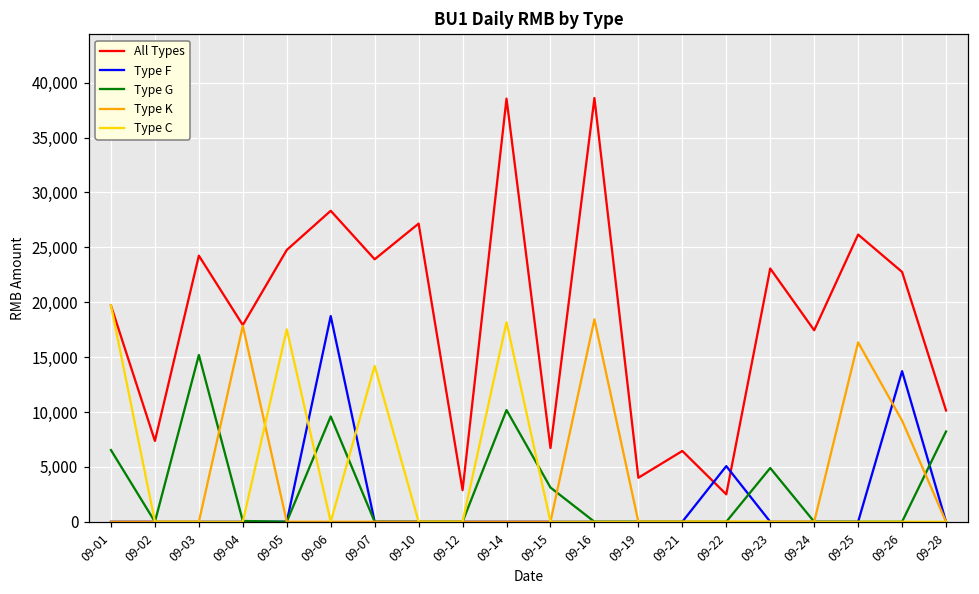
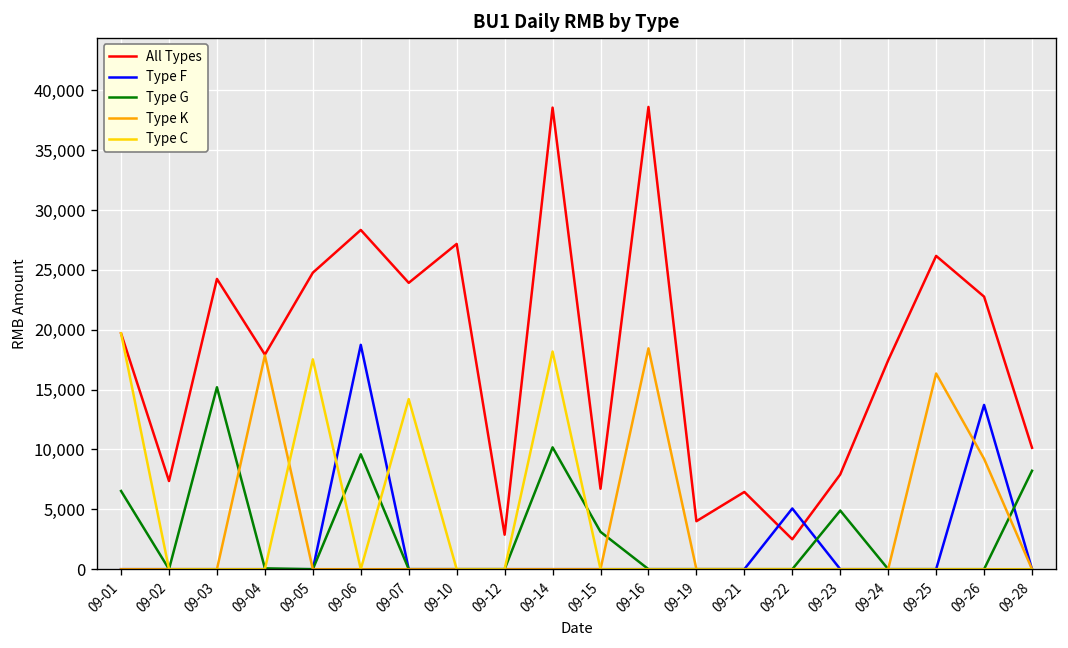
  {
    "All Types": {
      "09-02": "7,000",
      "09-03": "24,000",
      "09-05": "25,000",
      "09-06": "28,000",
      "09-07": "24,000",
      "09-10": "27,000",
      "09-12": "3,000",
      "09-14": "39,000",
      "09-15": "7,000",
      "09-16": "39,000",
      "09-19": "4,000",
      "09-21": "6,000",
      "09-22": "2,000",
-     "09-23": "23,000",
+     "09-23": "8,000",
      "09-24": "17,000",
      "09-25": "26,000",
      "09-26": "23,000",
      "09-28": "10,000"
    },
    "Type F": {
      "09-06": "19,000",
      "09-22": "5,000",
      "09-26": "14,000"
    },
    "Type G": {
      "09-01": "7,000",
      "09-03": "15,000",
      "09-06": "10,000",
      "09-14": "10,000",
      "09-15": "3,000",
      "09-23": "5,000",
      "09-28": "8,000"
    }
  }
